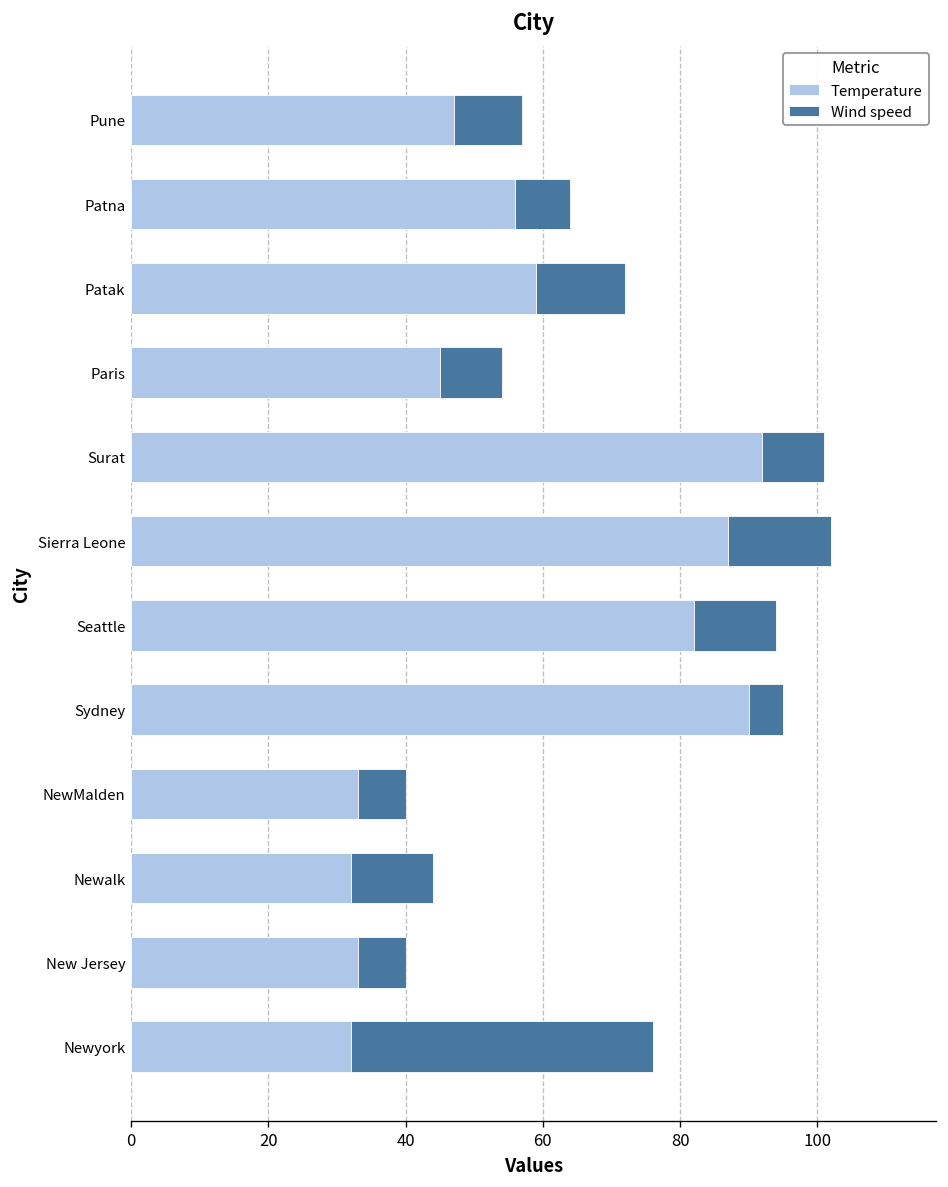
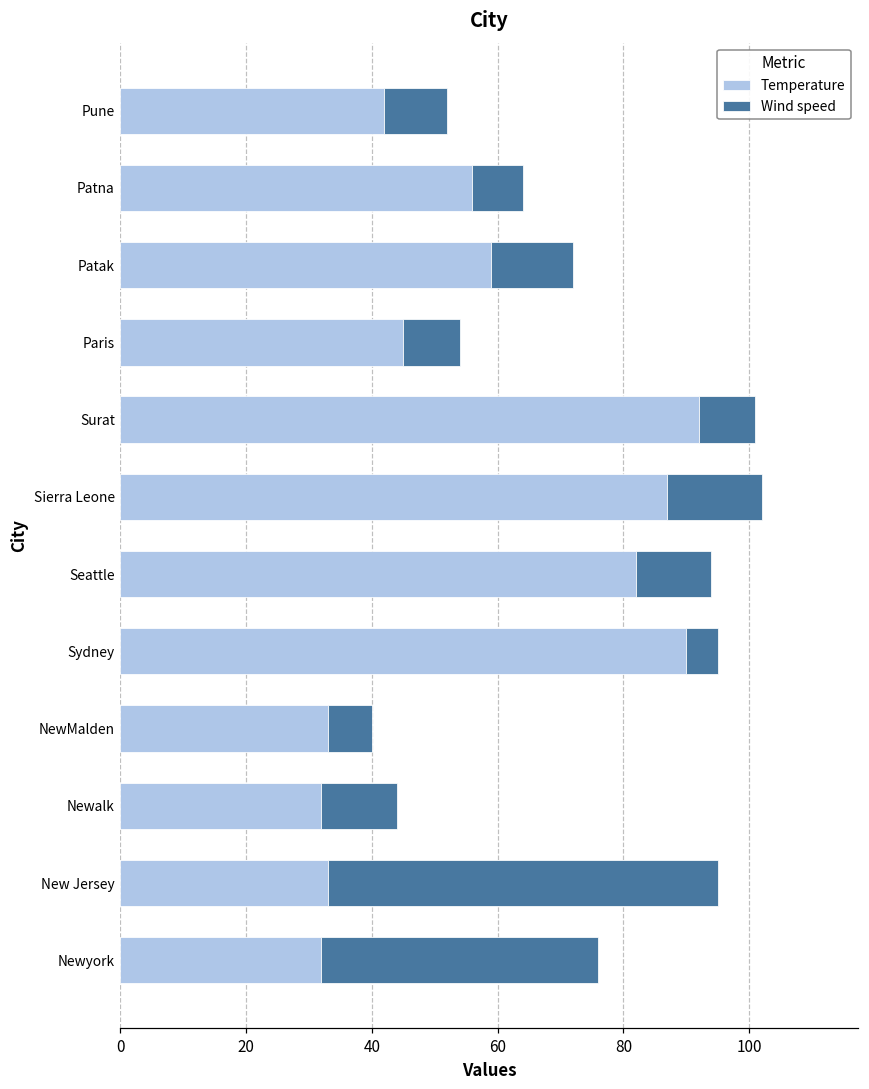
  {
    "Temperature": {
-     "Pune": 47,
+     "Pune": 42,
      "Patna": 56,
      "Patak": 59,
      "Paris": 45,
      "Surat": 92,
      "Sierra Leone": 87,
      "Seattle": 82,
      "Sydney": 90,
      "NewMalden": 33,
      "Newalk": 32,
      "New Jersey": 33,
      "Newyork": 32
    },
    "Wind speed": {
      "Pune": 10,
      "Patna": 8,
      "Patak": 13,
      "Paris": 9,
      "Surat": 9,
      "Sierra Leone": 15,
      "Seattle": 12,
      "Sydney": 5,
      "NewMalden": 7,
      "Newalk": 12,
-     "New Jersey": 7,
+     "New Jersey": 62,
      "Newyork": 44
    }
  }
